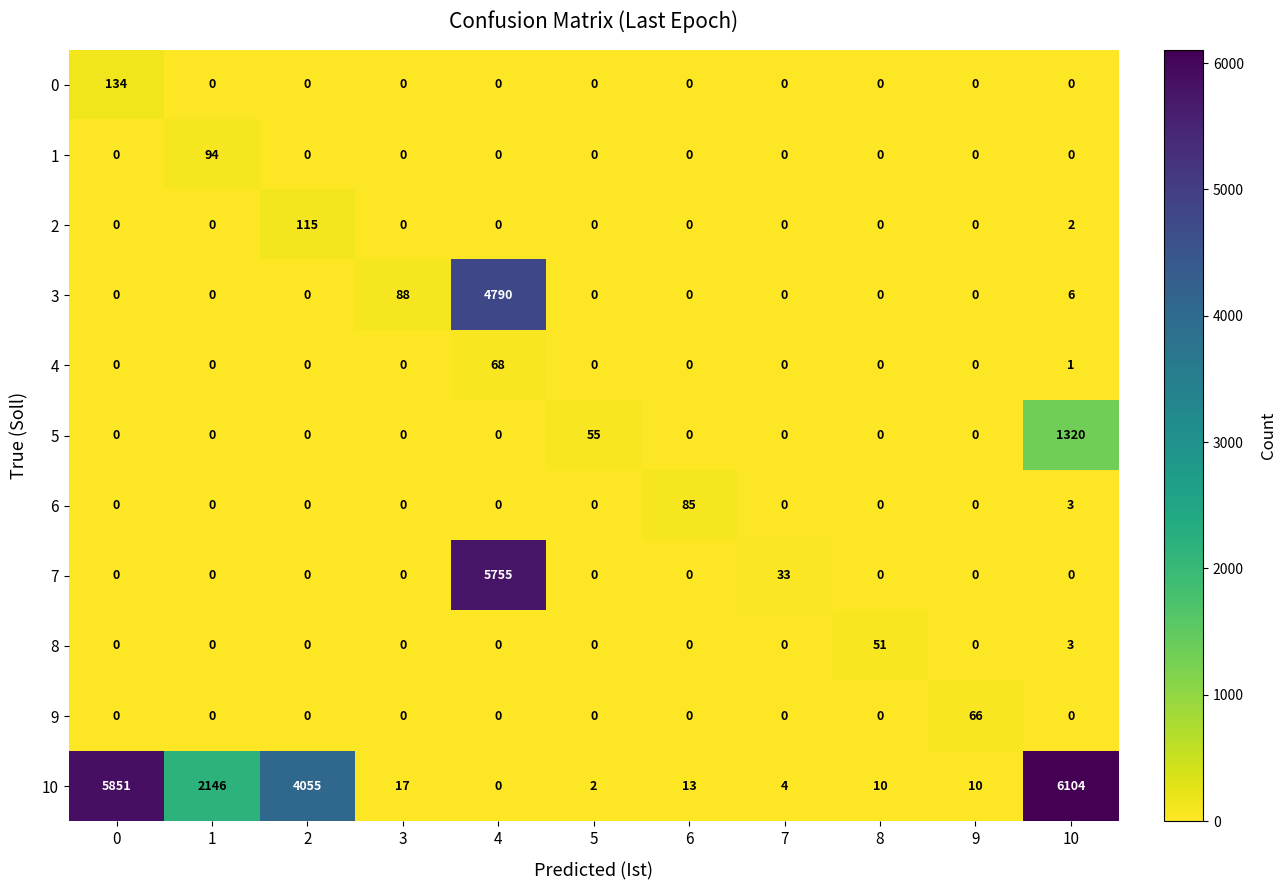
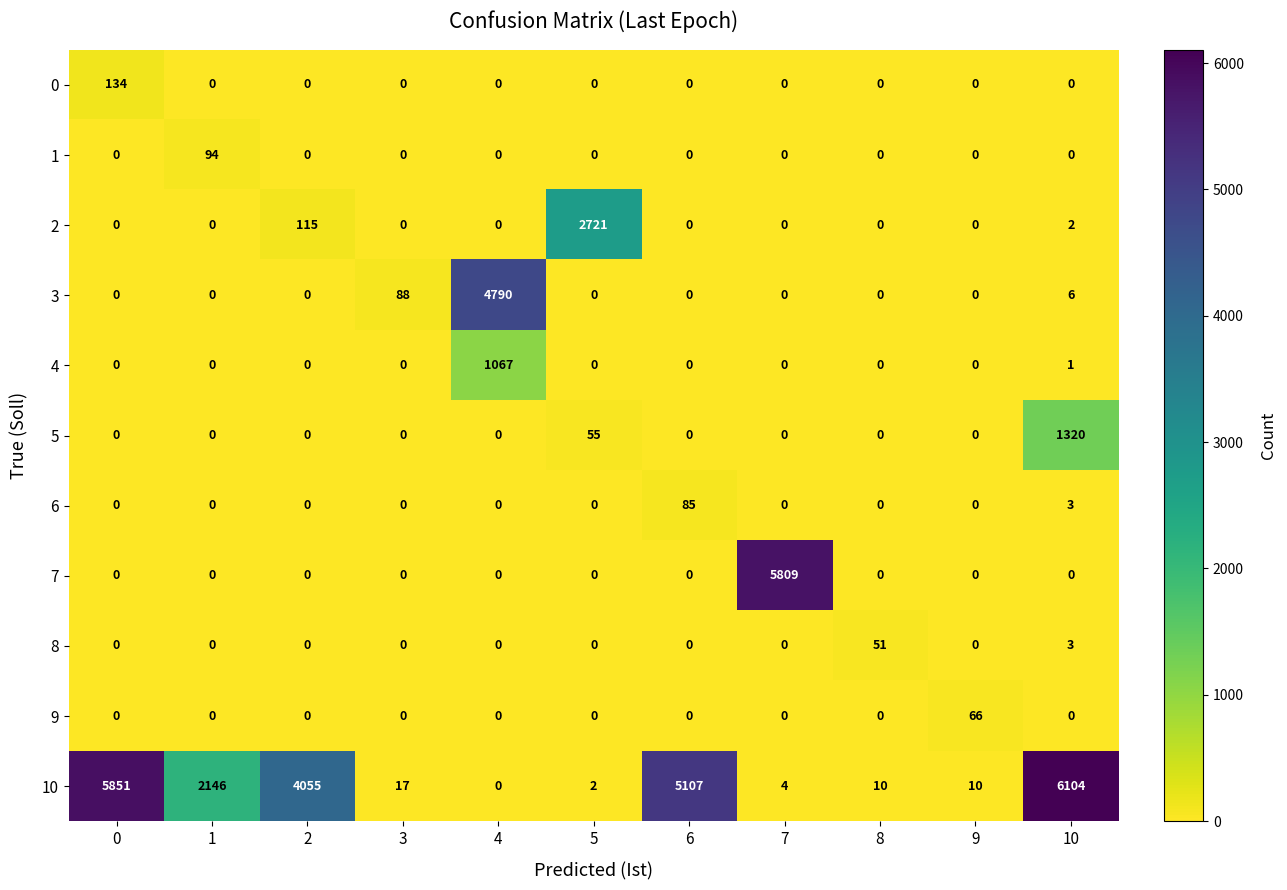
  {
    "0": {
      "0": 134,
      "1": 0,
      "2": 0,
      "3": 0,
      "4": 0,
      "5": 0,
      "6": 0,
      "7": 0,
      "8": 0,
      "9": 0,
      "10": 0
    },
    "1": {
      "0": 0,
      "1": 94,
      "2": 0,
      "3": 0,
      "4": 0,
      "5": 0,
      "6": 0,
      "7": 0,
      "8": 0,
      "9": 0,
      "10": 0
    },
    "2": {
      "0": 0,
      "1": 0,
      "2": 115,
      "3": 0,
      "4": 0,
-     "5": 0,
+     "5": 2721,
      "6": 0,
      "7": 0,
      "8": 0,
      "9": 0,
      "10": 2
    },
    "3": {
      "0": 0,
      "1": 0,
      "2": 0,
      "3": 88,
      "4": 4790,
      "5": 0,
      "6": 0,
      "7": 0,
      "8": 0,
      "9": 0,
      "10": 6
    },
    "4": {
      "0": 0,
      "1": 0,
      "2": 0,
      "3": 0,
-     "4": 68,
+     "4": 1067,
      "5": 0,
      "6": 0,
      "7": 0,
      "8": 0,
      "9": 0,
      "10": 1
    },
    "5": {
      "0": 0,
      "1": 0,
      "2": 0,
      "3": 0,
      "4": 0,
      "5": 55,
      "6": 0,
      "7": 0,
      "8": 0,
      "9": 0,
      "10": 1320
    },
    "6": {
      "0": 0,
      "1": 0,
      "2": 0,
      "3": 0,
      "4": 0,
      "5": 0,
      "6": 85,
      "7": 0,
      "8": 0,
      "9": 0,
      "10": 3
    },
    "7": {
      "0": 0,
      "1": 0,
      "2": 0,
      "3": 0,
-     "4": 5755,
+     "4": 0,
      "5": 0,
      "6": 0,
-     "7": 33,
+     "7": 5809,
      "8": 0,
      "9": 0,
      "10": 0
    },
    "8": {
      "0": 0,
      "1": 0,
      "2": 0,
      "3": 0,
      "4": 0,
      "5": 0,
      "6": 0,
      "7": 0,
      "8": 51,
      "9": 0,
      "10": 3
    },
    "9": {
      "0": 0,
      "1": 0,
      "2": 0,
      "3": 0,
      "4": 0,
      "5": 0,
      "6": 0,
      "7": 0,
      "8": 0,
      "9": 66,
      "10": 0
    },
    "10": {
      "0": 5851,
      "1": 2146,
      "2": 4055,
      "3": 17,
      "4": 0,
      "5": 2,
-     "6": 13,
+     "6": 5107,
      "7": 4,
      "8": 10,
      "9": 10,
      "10": 6104
    }
  }
